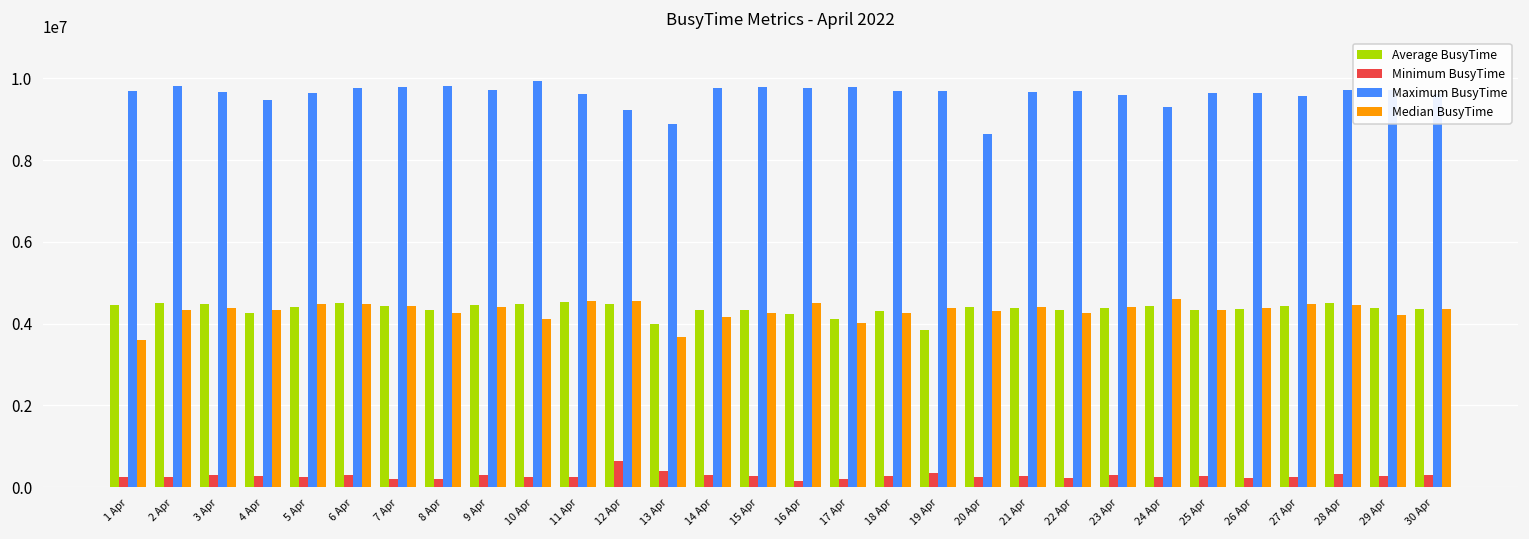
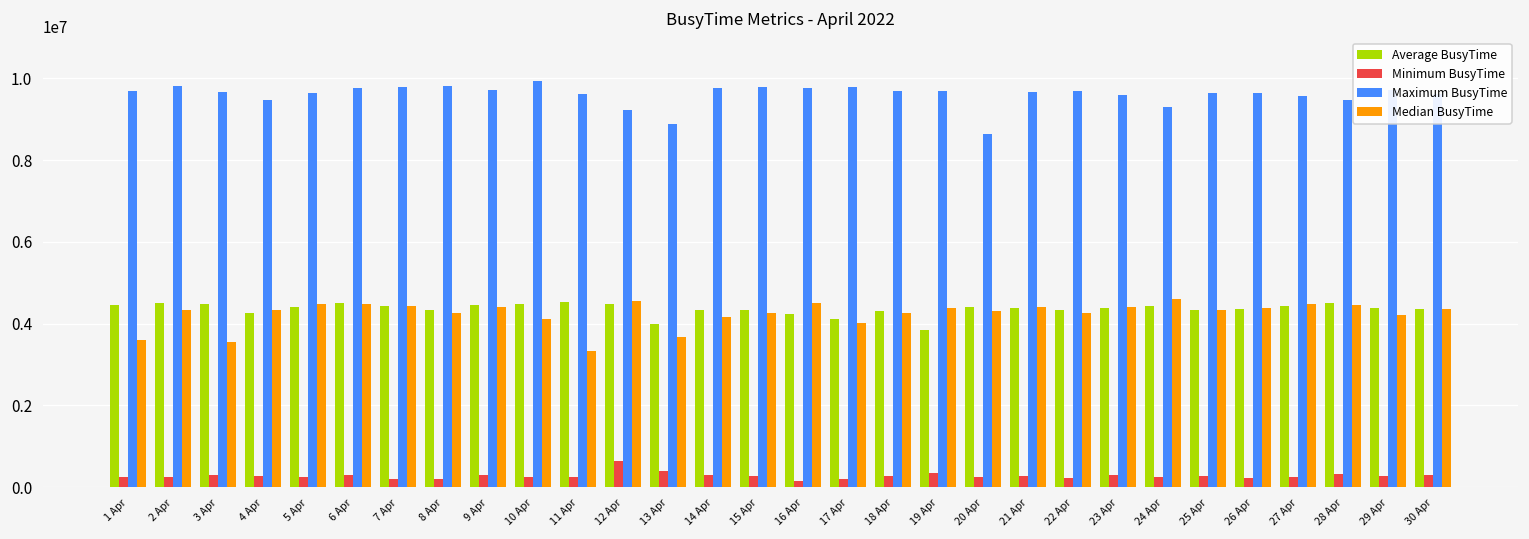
  {
    "Average BusyTime": {
      "1 Apr": 4400000,
      "2 Apr": 4500000,
      "3 Apr": 4500000,
      "4 Apr": 4300000,
      "5 Apr": 4400000,
      "6 Apr": 4500000,
      "7 Apr": 4400000,
      "8 Apr": 4300000,
      "9 Apr": 4500000,
      "10 Apr": 4500000,
      "11 Apr": 4500000,
      "12 Apr": 4500000,
      "13 Apr": 4000000,
      "14 Apr": 4300000,
      "15 Apr": 4300000,
      "16 Apr": 4200000,
      "17 Apr": 4100000,
      "18 Apr": 4300000,
      "19 Apr": 3800000,
      "20 Apr": 4400000,
      "21 Apr": 4400000,
      "22 Apr": 4300000,
      "23 Apr": 4400000,
      "24 Apr": 4400000,
      "25 Apr": 4300000,
      "26 Apr": 4400000,
      "27 Apr": 4400000,
      "28 Apr": 4500000,
      "29 Apr": 4400000,
      "30 Apr": 4300000
    },
    "Minimum BusyTime": {
      "1 Apr": 300000,
      "2 Apr": 200000,
      "3 Apr": 300000,
      "4 Apr": 300000,
      "5 Apr": 200000,
      "6 Apr": 300000,
      "7 Apr": 200000,
      "8 Apr": 200000,
      "9 Apr": 300000,
      "10 Apr": 300000,
      "11 Apr": 300000,
      "12 Apr": 600000,
      "13 Apr": 400000,
      "14 Apr": 300000,
      "15 Apr": 300000,
      "16 Apr": 200000,
      "17 Apr": 200000,
      "18 Apr": 300000,
      "19 Apr": 300000,
      "20 Apr": 200000,
      "21 Apr": 300000,
      "22 Apr": 200000,
      "23 Apr": 300000,
      "24 Apr": 300000,
      "25 Apr": 300000,
      "26 Apr": 200000,
      "27 Apr": 200000,
      "28 Apr": 300000,
      "29 Apr": 300000,
      "30 Apr": 300000
    },
    "Maximum BusyTime": {
      "1 Apr": 9700000,
      "2 Apr": 9800000,
      "3 Apr": 9700000,
      "4 Apr": 9500000,
      "5 Apr": 9600000,
      "6 Apr": 9800000,
      "7 Apr": 9800000,
      "8 Apr": 9800000,
      "9 Apr": 9700000,
      "10 Apr": 9900000,
      "11 Apr": 9600000,
      "12 Apr": 9200000,
      "13 Apr": 8900000,
      "14 Apr": 9800000,
      "15 Apr": 9800000,
      "16 Apr": 9800000,
      "17 Apr": 9800000,
      "18 Apr": 9700000,
      "19 Apr": 9700000,
      "20 Apr": 8600000,
      "21 Apr": 9700000,
      "22 Apr": 9700000,
      "23 Apr": 9600000,
      "24 Apr": 9300000,
      "25 Apr": 9600000,
      "26 Apr": 9600000,
      "27 Apr": 9600000,
-     "28 Apr": 9700000
+     "28 Apr": 9500000
    },
    "Median BusyTime": {
      "1 Apr": 3600000,
      "2 Apr": 4300000,
-     "3 Apr": 4400000,
+     "3 Apr": 3600000,
      "4 Apr": 4300000,
      "5 Apr": 4500000,
      "6 Apr": 4500000,
      "7 Apr": 4400000,
      "8 Apr": 4300000,
      "9 Apr": 4400000,
      "10 Apr": 4100000,
-     "11 Apr": 4500000,
+     "11 Apr": 3300000,
      "12 Apr": 4600000,
      "13 Apr": 3700000,
      "14 Apr": 4200000,
      "15 Apr": 4300000,
      "16 Apr": 4500000,
      "17 Apr": 4000000,
      "18 Apr": 4300000,
      "19 Apr": 4400000,
      "20 Apr": 4300000,
      "21 Apr": 4400000,
      "22 Apr": 4300000,
      "23 Apr": 4400000,
      "24 Apr": 4600000,
      "25 Apr": 4300000,
      "26 Apr": 4400000,
      "27 Apr": 4500000,
      "28 Apr": 4500000,
      "29 Apr": 4200000,
      "30 Apr": 4300000
    }
  }
